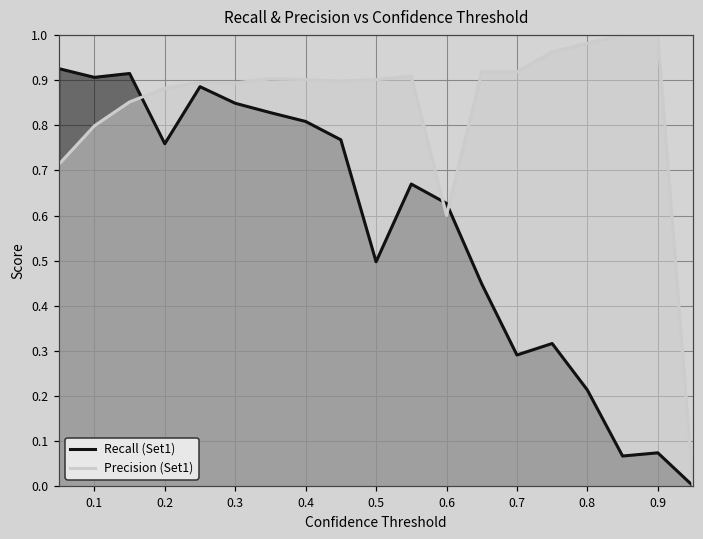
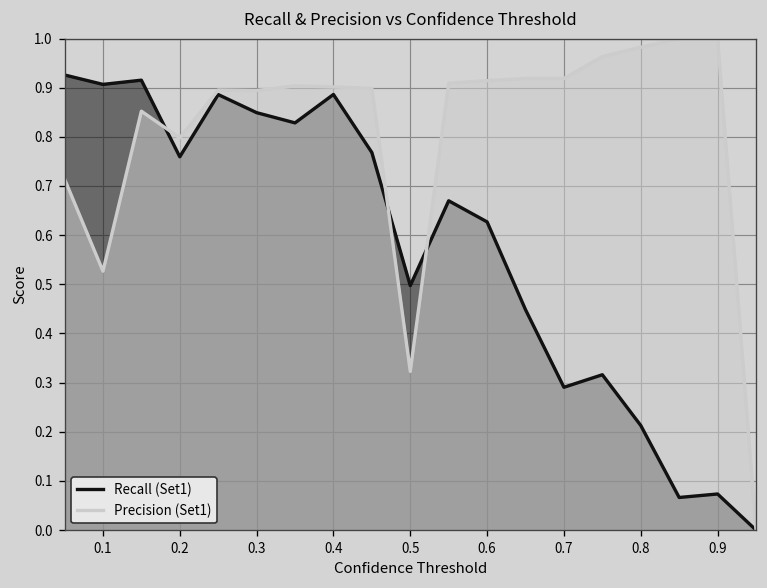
  {
    "Recall (Set1)": {
      "0.1": 0.91,
      "0.2": 0.76,
      "0.3": 0.85,
-     "0.4": 0.81,
+     "0.4": 0.89,
      "0.5": 0.50,
      "0.6": 0.63,
      "0.7": 0.29,
      "0.8": 0.21,
      "0.9": 0.07
    },
    "Precision (Set1)": {
-     "0.1": 0.80,
-     "0.2": 0.88,
+     "0.1": 0.53,
+     "0.2": 0.80,
      "0.3": 0.89,
      "0.4": 0.90,
-     "0.5": 0.90,
-     "0.6": 0.60,
+     "0.5": 0.32,
+     "0.6": 0.91,
      "0.7": 0.92,
      "0.8": 0.98,
      "0.9": 1.00
    }
  }
